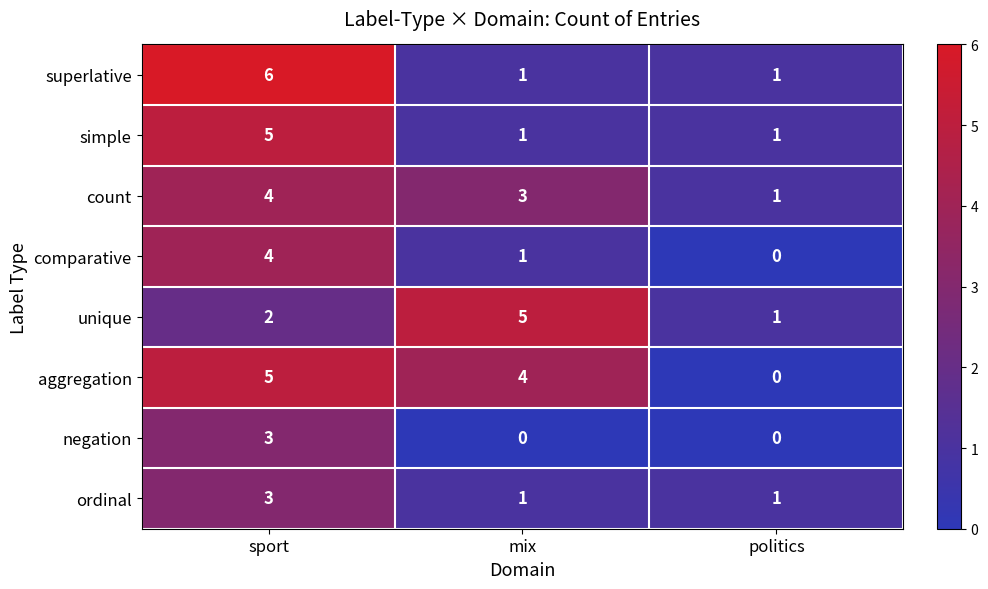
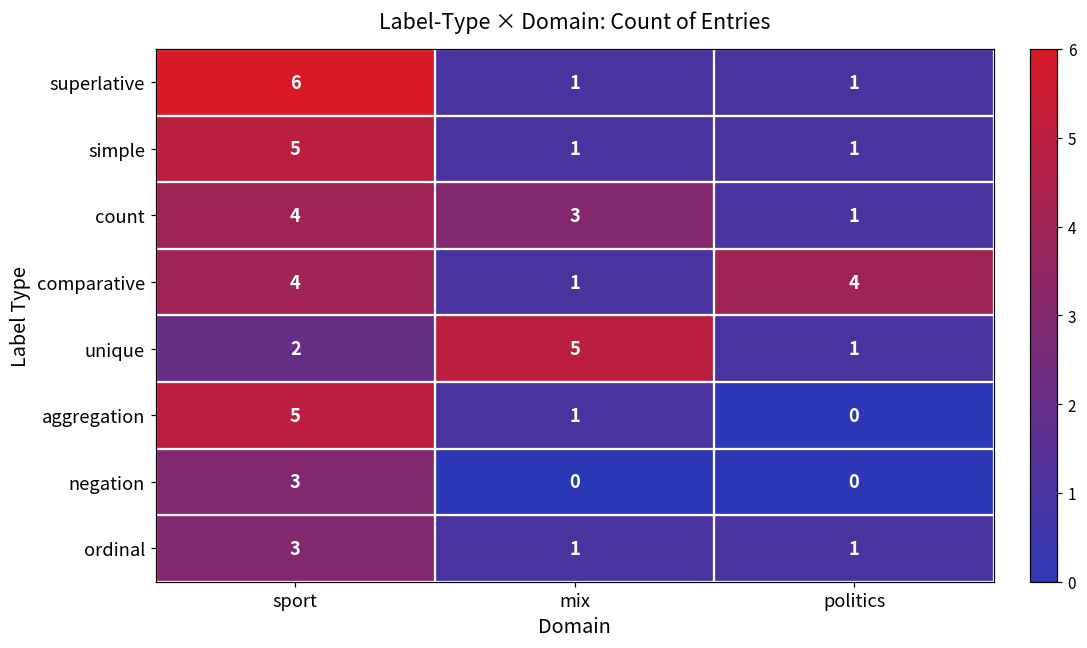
  {
    "superlative": {
      "sport": 6,
      "mix": 1,
      "politics": 1
    },
    "simple": {
      "sport": 5,
      "mix": 1,
      "politics": 1
    },
    "count": {
      "sport": 4,
      "mix": 3,
      "politics": 1
    },
    "comparative": {
      "sport": 4,
      "mix": 1,
-     "politics": 0
+     "politics": 4
    },
    "unique": {
      "sport": 2,
      "mix": 5,
      "politics": 1
    },
    "aggregation": {
      "sport": 5,
-     "mix": 4,
+     "mix": 1,
      "politics": 0
    },
    "negation": {
      "sport": 3,
      "mix": 0,
      "politics": 0
    },
    "ordinal": {
      "sport": 3,
      "mix": 1,
      "politics": 1
    }
  }
